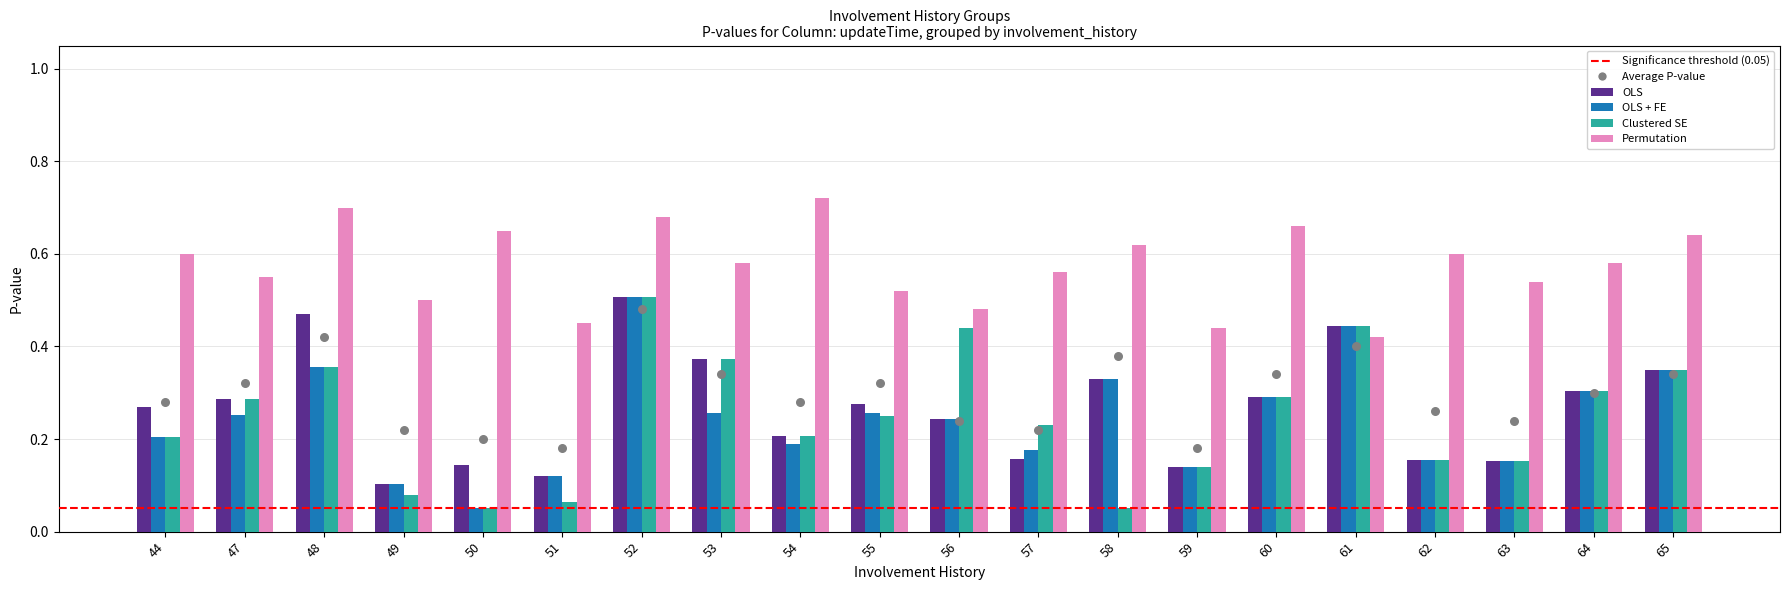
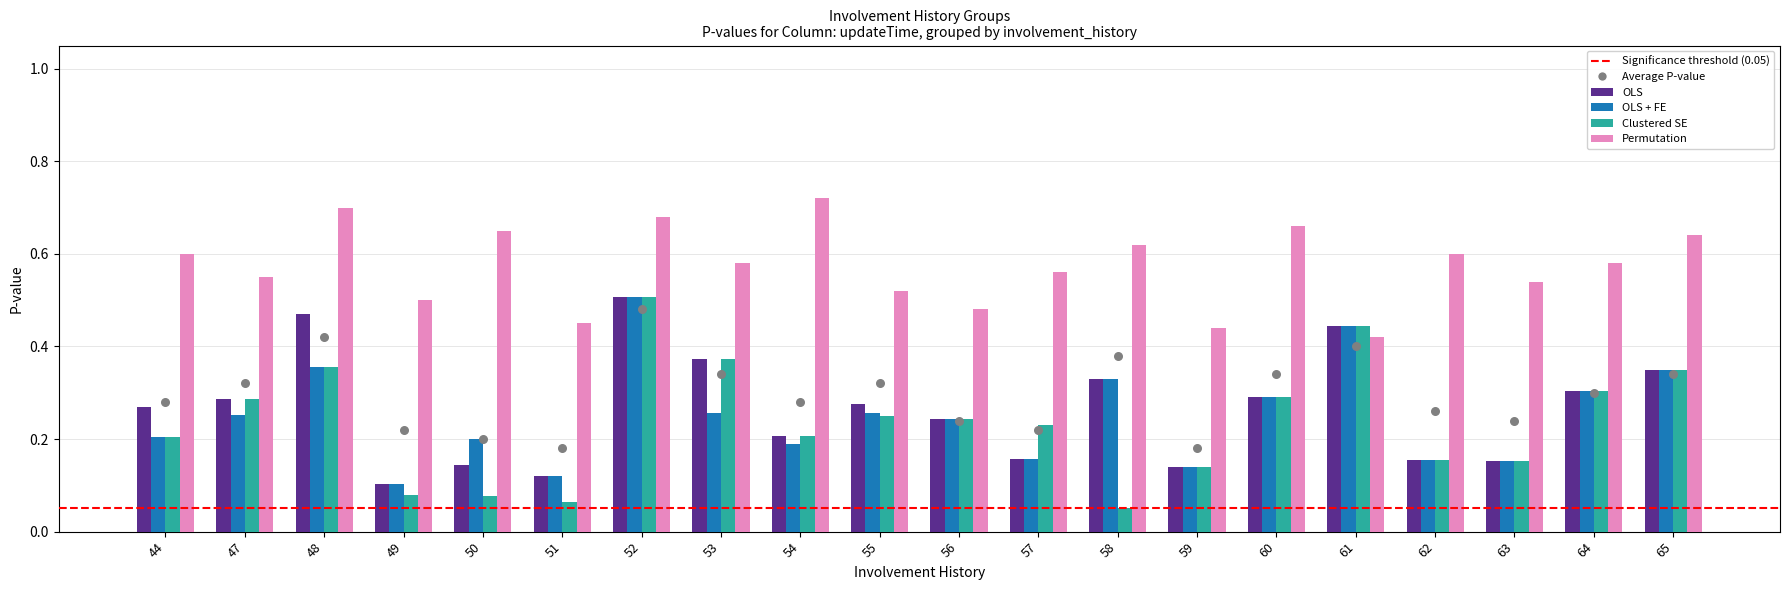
  {
    "OLS": {
      "44": 0.27,
      "47": 0.29,
      "48": 0.47,
      "49": 0.10,
      "50": 0.14,
      "51": 0.12,
      "52": 0.51,
      "53": 0.37,
      "54": 0.21,
      "55": 0.28,
      "56": 0.24,
      "57": 0.16,
      "58": 0.33,
      "59": 0.14,
      "60": 0.29,
      "61": 0.44,
      "62": 0.15,
      "63": 0.15,
      "64": 0.30,
      "65": 0.35
    },
    "OLS + FE": {
      "44": 0.20,
      "47": 0.25,
      "48": 0.36,
      "49": 0.10,
-     "50": 0.05,
+     "50": 0.20,
      "51": 0.12,
      "52": 0.51,
      "53": 0.26,
      "54": 0.19,
      "55": 0.26,
      "56": 0.24,
-     "57": 0.18,
+     "57": 0.16,
      "58": 0.33,
      "59": 0.14,
      "60": 0.29,
      "61": 0.44,
      "62": 0.15,
      "63": 0.15,
      "64": 0.30,
      "65": 0.35
    },
    "Clustered SE": {
      "44": 0.20,
      "47": 0.29,
      "48": 0.36,
      "49": 0.08,
-     "50": 0.05,
+     "50": 0.08,
      "51": 0.06,
      "52": 0.51,
      "53": 0.37,
      "54": 0.21,
      "55": 0.25,
-     "56": 0.44,
+     "56": 0.24,
      "57": 0.23,
      "58": 0.05,
      "59": 0.14,
      "60": 0.29,
      "61": 0.44,
      "62": 0.15,
      "63": 0.15,
      "64": 0.30,
      "65": 0.35
    },
    "Permutation": {
      "44": 0.60,
      "47": 0.55,
      "48": 0.70,
      "49": 0.50,
      "50": 0.65,
      "51": 0.45,
      "52": 0.68,
      "53": 0.58,
      "54": 0.72,
      "55": 0.52,
      "56": 0.48,
      "57": 0.56,
      "58": 0.62,
      "59": 0.44,
      "60": 0.66,
      "61": 0.42,
      "62": 0.60,
      "63": 0.54,
      "64": 0.58,
      "65": 0.64
    }
  }
